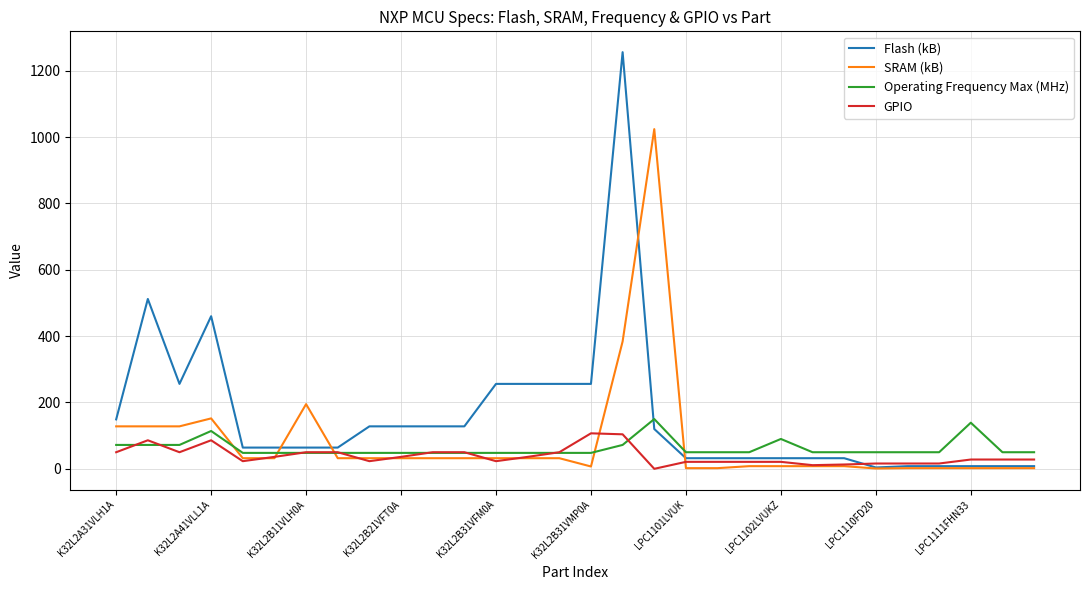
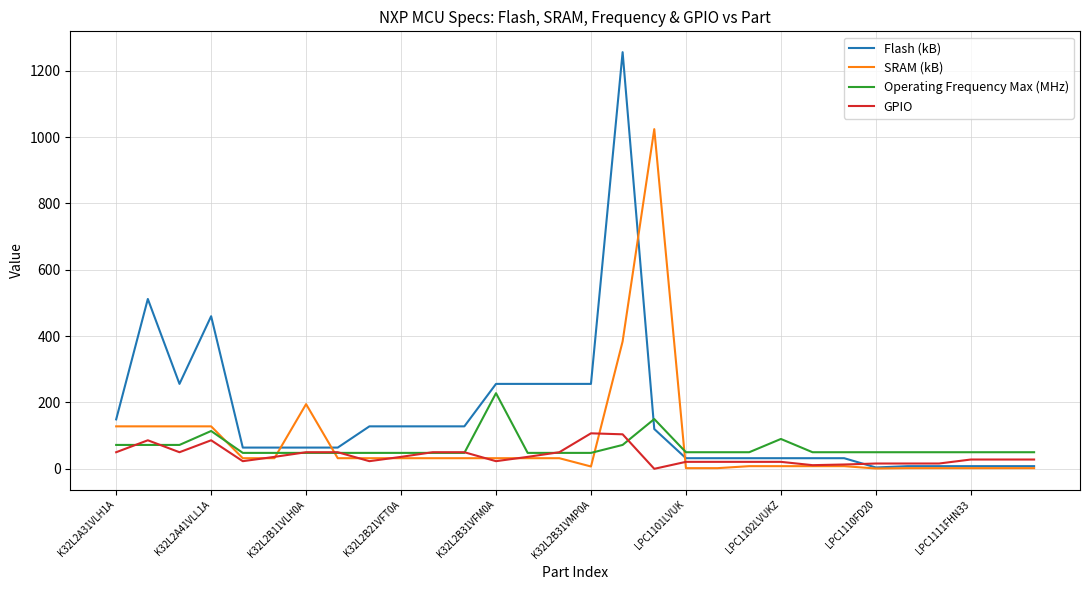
  {
    "Flash (kB)": {
      "K32L2A31VLH1A": 150,
      "K32L2A41VLL1A": 460,
      "K32L2B11VLH0A": 60,
      "K32L2B21VFT0A": 130,
      "K32L2B31VFM0A": 260,
      "K32L2B31VMP0A": 260,
      "LPC1101LVUK": 30,
      "LPC1102LVUKZ": 30
    },
    "SRAM (kB)": {
      "K32L2A31VLH1A": 130,
-     "K32L2A41VLL1A": 150,
+     "K32L2A41VLL1A": 130,
      "K32L2B11VLH0A": 200,
      "K32L2B31VFM0A": 30,
      "K32L2B31VMP0A": 10,
      "LPC1101LVUK": 0,
      "LPC1102LVUKZ": 10
    },
    "Operating Frequency Max (MHz)": {
      "K32L2A31VLH1A": 70,
      "K32L2A41VLL1A": 110,
      "K32L2B21VFT0A": 50,
-     "K32L2B31VFM0A": 50,
+     "K32L2B31VFM0A": 230,
      "K32L2B31VMP0A": 50,
      "LPC1101LVUK": 50,
      "LPC1102LVUKZ": 90,
      "LPC1110FD20": 50,
-     "LPC1111FHN33": 140
+     "LPC1111FHN33": 50
    },
    "GPIO": {
      "K32L2A31VLH1A": 50,
      "K32L2A41VLL1A": 90,
      "K32L2B31VFM0A": 20,
      "K32L2B31VMP0A": 110,
      "LPC1101LVUK": 20,
      "LPC1102LVUKZ": 20,
      "LPC1110FD20": 20,
      "LPC1111FHN33": 30
    }
  }
